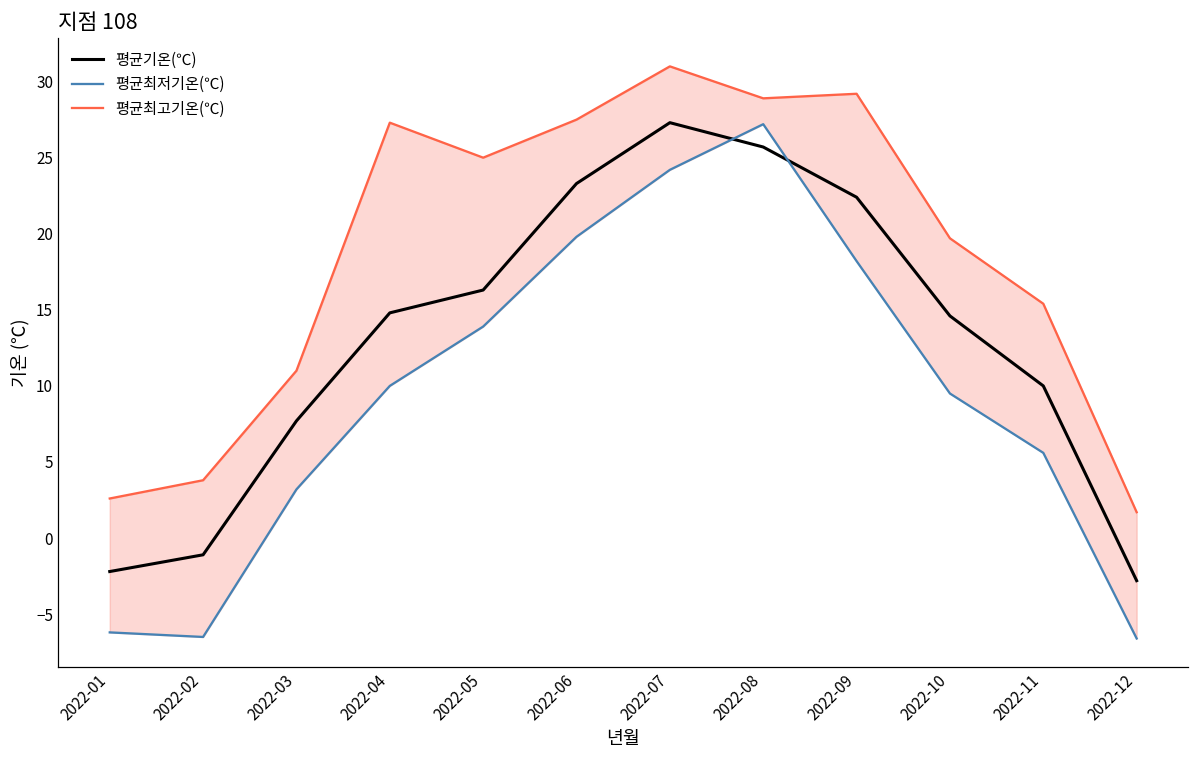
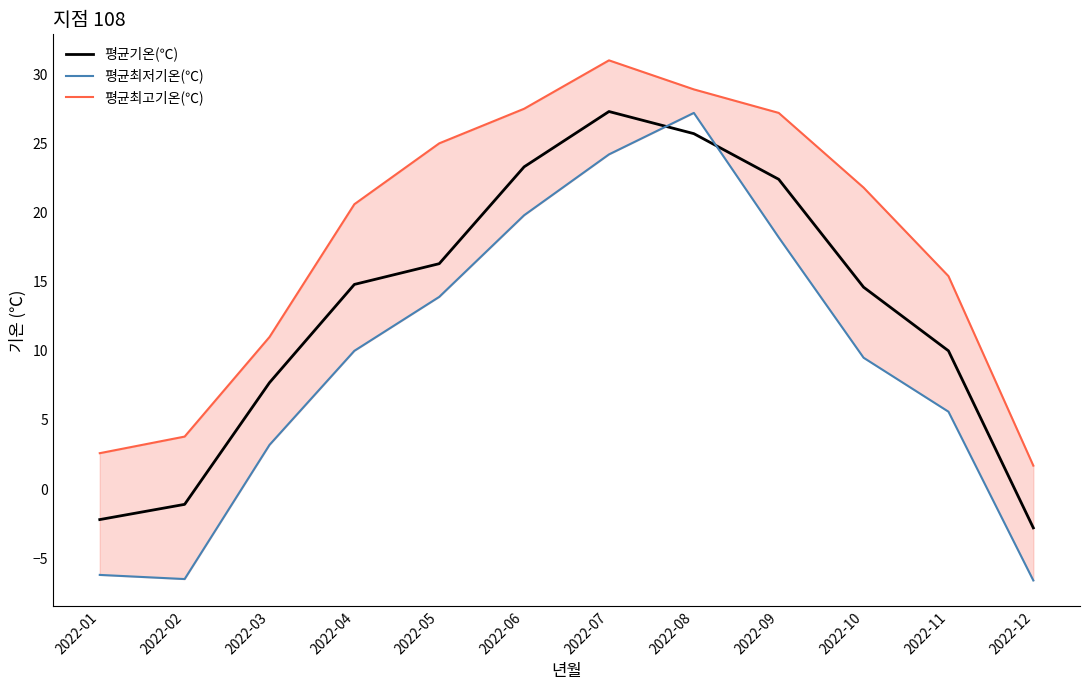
  {
    "평균기온(℃)": {
      "2022-01": -2.2,
      "2022-02": -1.1,
      "2022-03": 7.7,
      "2022-04": 14.8,
      "2022-05": 16.3,
      "2022-06": 23.3,
      "2022-07": 27.3,
      "2022-08": 25.7,
      "2022-09": 22.4,
      "2022-10": 14.6,
      "2022-11": 10.0,
      "2022-12": -2.8
    },
    "평균최저기온(℃)": {
      "2022-01": -6.2,
      "2022-02": -6.5,
      "2022-03": 3.2,
      "2022-04": 10.0,
      "2022-05": 13.9,
      "2022-06": 19.8,
      "2022-07": 24.2,
      "2022-08": 27.2,
      "2022-09": 18.2,
      "2022-10": 9.5,
      "2022-11": 5.6,
      "2022-12": -6.6
    },
    "평균최고기온(℃)": {
      "2022-01": 2.6,
      "2022-02": 3.8,
      "2022-03": 11.0,
-     "2022-04": 27.3,
+     "2022-04": 20.6,
      "2022-05": 25.0,
      "2022-06": 27.5,
      "2022-07": 31.0,
      "2022-08": 28.9,
-     "2022-09": 29.2,
-     "2022-10": 19.7,
+     "2022-09": 27.2,
+     "2022-10": 21.8,
      "2022-11": 15.4,
      "2022-12": 1.7
    }
  }
